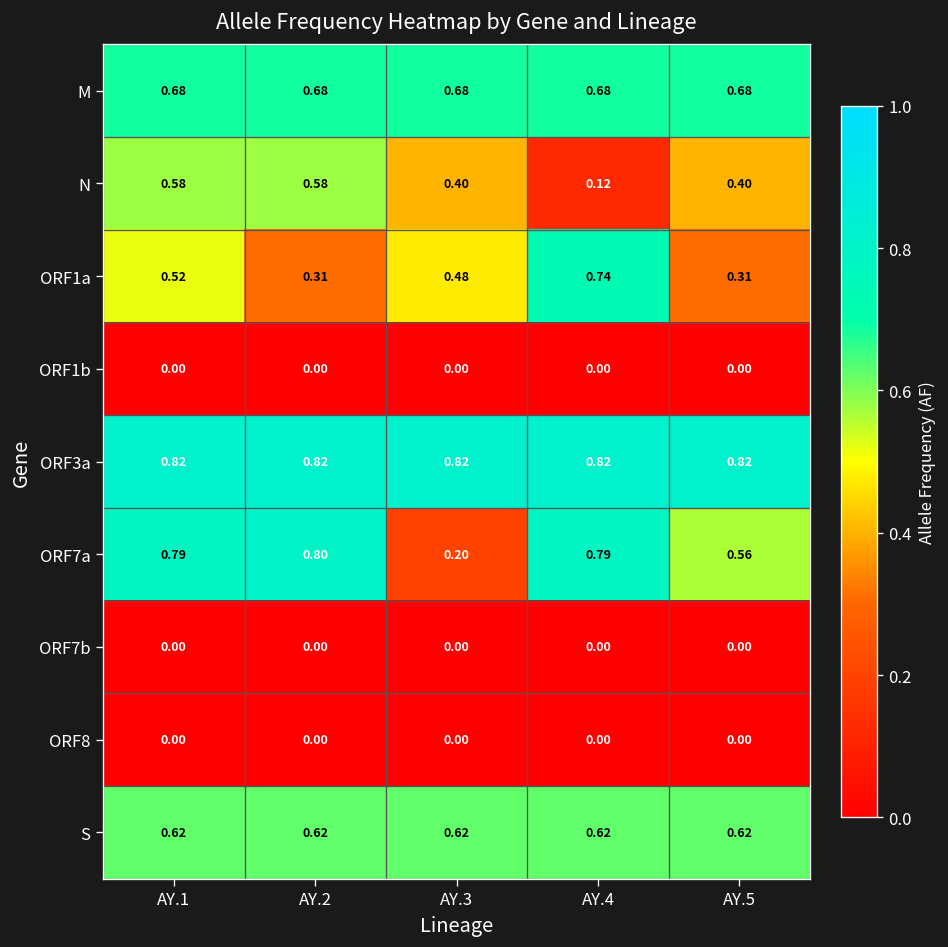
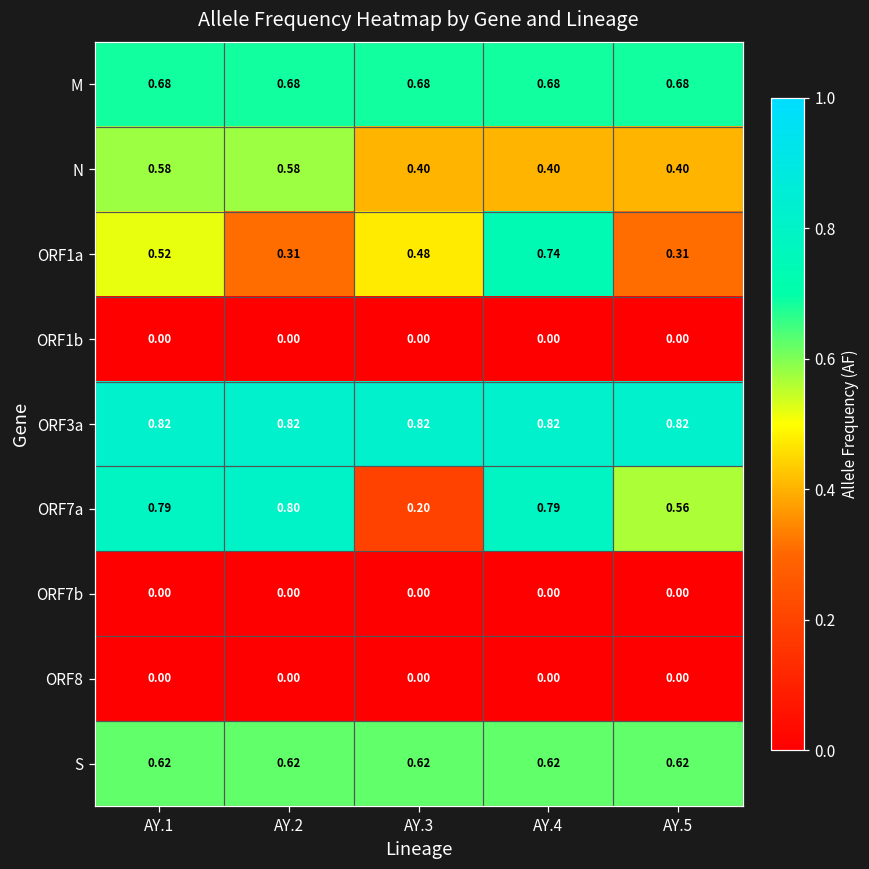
  {
    "M": {
      "AY.1": 0.68,
      "AY.2": 0.68,
      "AY.3": 0.68,
      "AY.4": 0.68,
      "AY.5": 0.68
    },
    "N": {
      "AY.1": 0.58,
      "AY.2": 0.58,
      "AY.3": 0.40,
-     "AY.4": 0.12,
+     "AY.4": 0.40,
      "AY.5": 0.40
    },
    "ORF1a": {
      "AY.1": 0.52,
      "AY.2": 0.31,
      "AY.3": 0.48,
      "AY.4": 0.74,
      "AY.5": 0.31
    },
    "ORF1b": {
      "AY.1": 0.00,
      "AY.2": 0.00,
      "AY.3": 0.00,
      "AY.4": 0.00,
      "AY.5": 0.00
    },
    "ORF3a": {
      "AY.1": 0.82,
      "AY.2": 0.82,
      "AY.3": 0.82,
      "AY.4": 0.82,
      "AY.5": 0.82
    },
    "ORF7a": {
      "AY.1": 0.79,
      "AY.2": 0.80,
      "AY.3": 0.20,
      "AY.4": 0.79,
      "AY.5": 0.56
    },
    "ORF7b": {
      "AY.1": 0.00,
      "AY.2": 0.00,
      "AY.3": 0.00,
      "AY.4": 0.00,
      "AY.5": 0.00
    },
    "ORF8": {
      "AY.1": 0.00,
      "AY.2": 0.00,
      "AY.3": 0.00,
      "AY.4": 0.00,
      "AY.5": 0.00
    },
    "S": {
      "AY.1": 0.62,
      "AY.2": 0.62,
      "AY.3": 0.62,
      "AY.4": 0.62,
      "AY.5": 0.62
    }
  }
